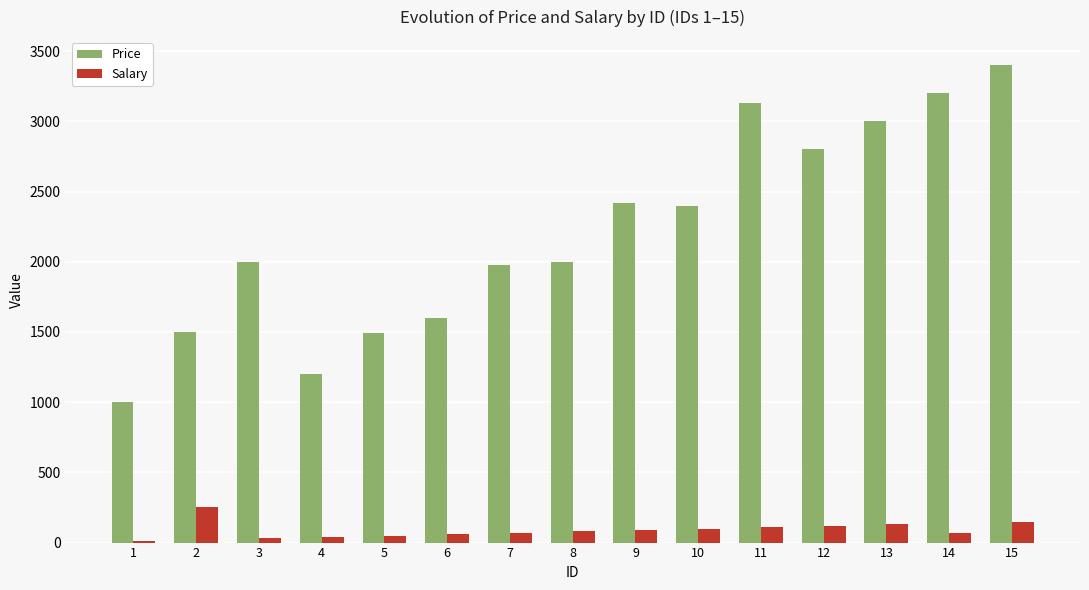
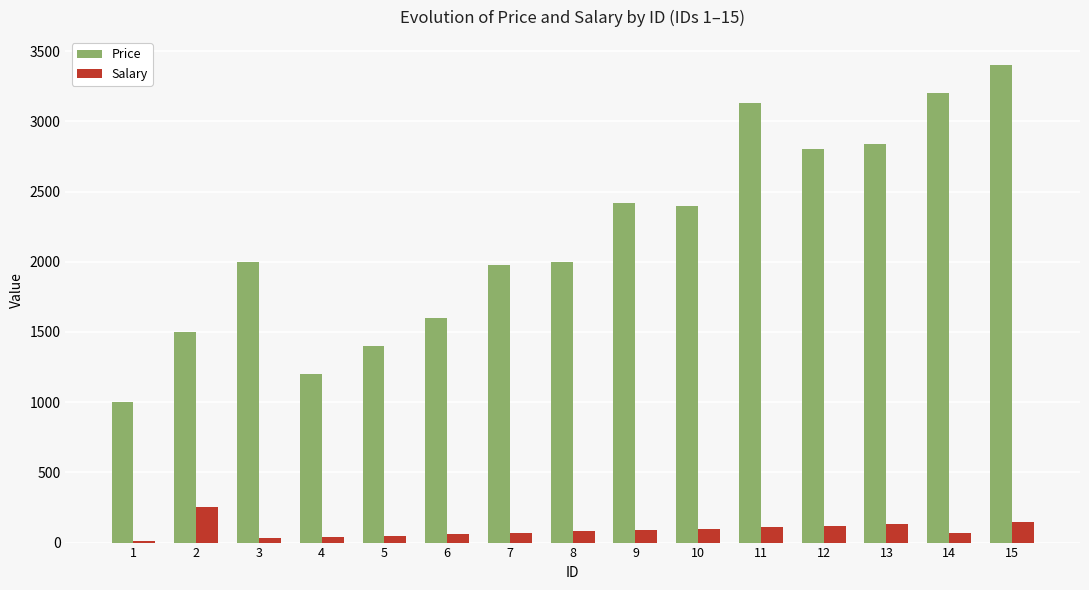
  {
    "Price": {
      "1": 1000,
      "2": 1500,
      "3": 2000,
      "4": 1200,
-     "5": 1490,
+     "5": 1400,
      "6": 1600,
      "7": 1970,
      "8": 2000,
      "9": 2420,
      "10": 2400,
      "11": 3130,
      "12": 2800,
-     "13": 3000,
+     "13": 2840,
      "14": 3200,
      "15": 3400
    },
    "Salary": {
      "2": 250,
      "3": 30,
      "4": 40,
      "5": 50,
      "6": 60,
      "7": 70,
      "8": 80,
      "9": 90,
      "10": 100,
      "11": 110,
      "12": 120,
      "13": 130,
      "14": 70,
      "15": 150
    }
  }
